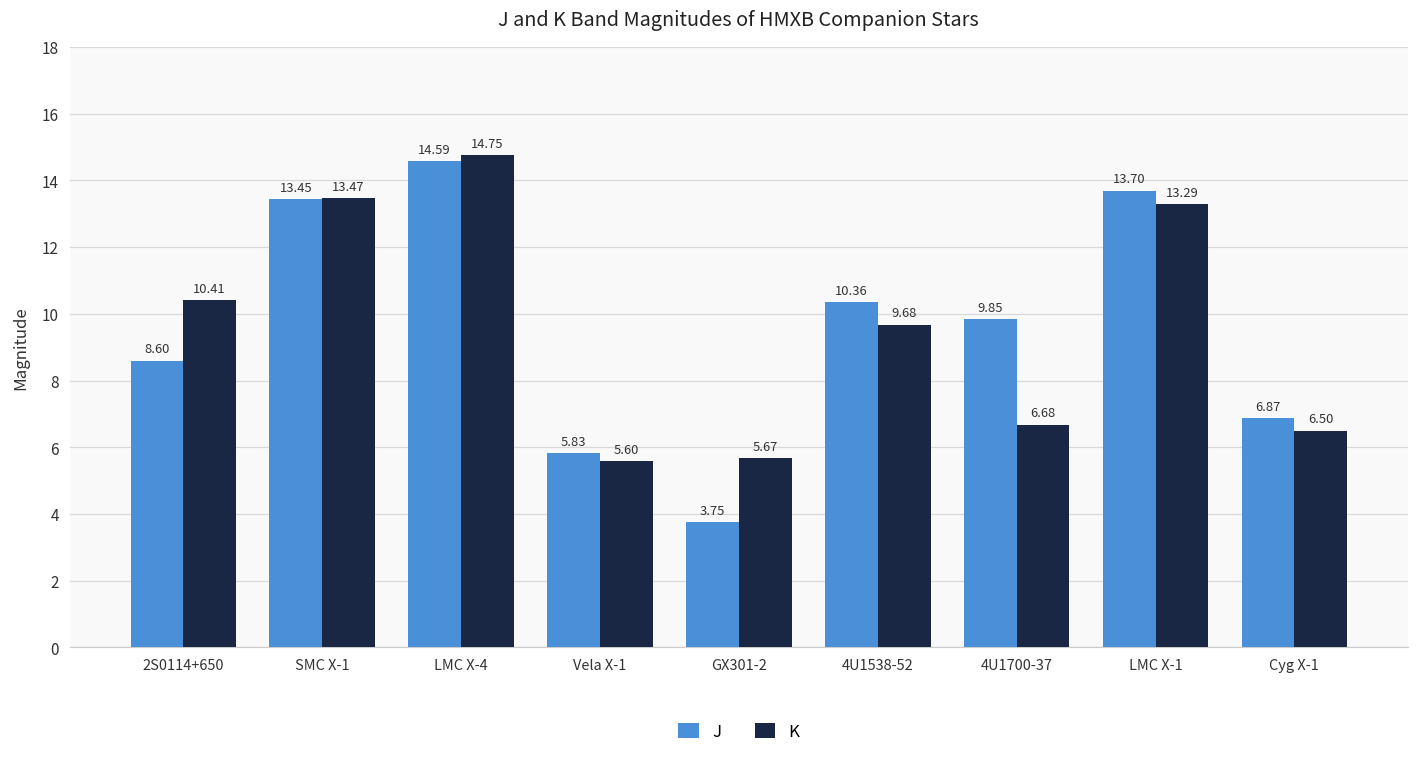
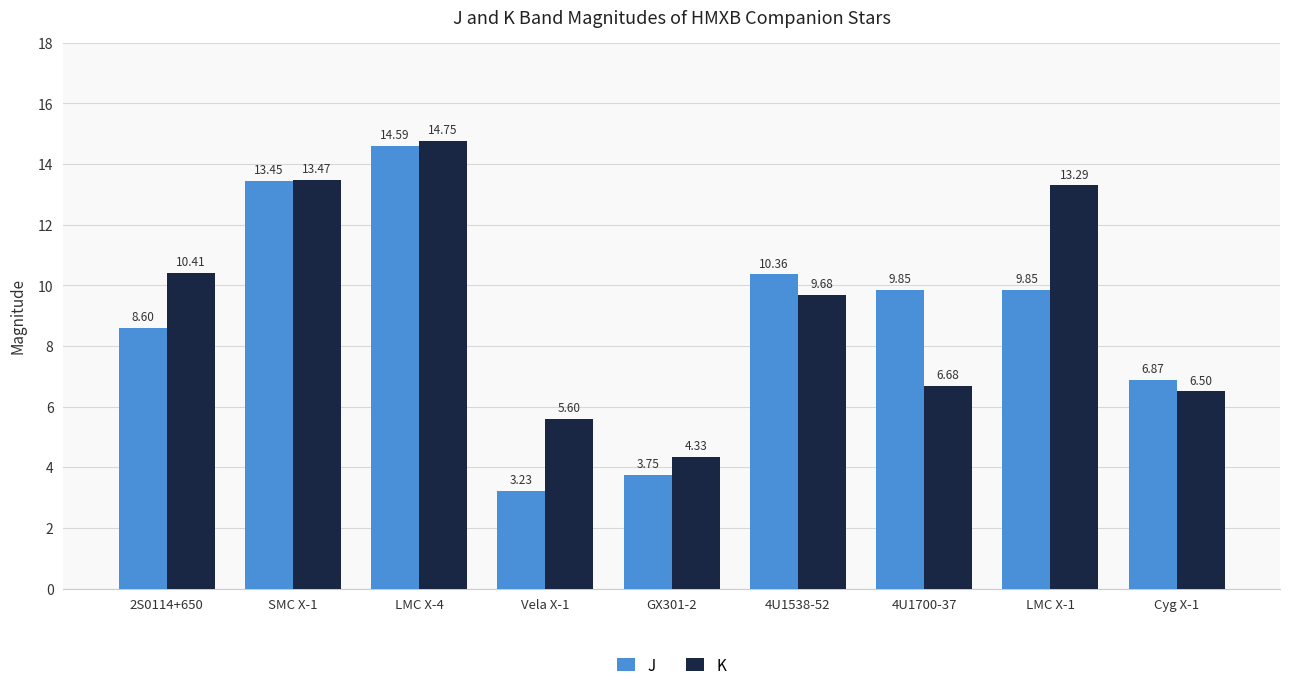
  {
    "J": {
      "2S0114+650": 8.60,
      "SMC X-1": 13.45,
      "LMC X-4": 14.59,
-     "Vela X-1": 5.83,
+     "Vela X-1": 3.23,
      "GX301-2": 3.75,
      "4U1538-52": 10.36,
      "4U1700-37": 9.85,
-     "LMC X-1": 13.70,
+     "LMC X-1": 9.85,
      "Cyg X-1": 6.87
    },
    "K": {
      "2S0114+650": 10.41,
      "SMC X-1": 13.47,
      "LMC X-4": 14.75,
      "Vela X-1": 5.60,
-     "GX301-2": 5.67,
+     "GX301-2": 4.33,
      "4U1538-52": 9.68,
      "4U1700-37": 6.68,
      "LMC X-1": 13.29,
      "Cyg X-1": 6.50
    }
  }
